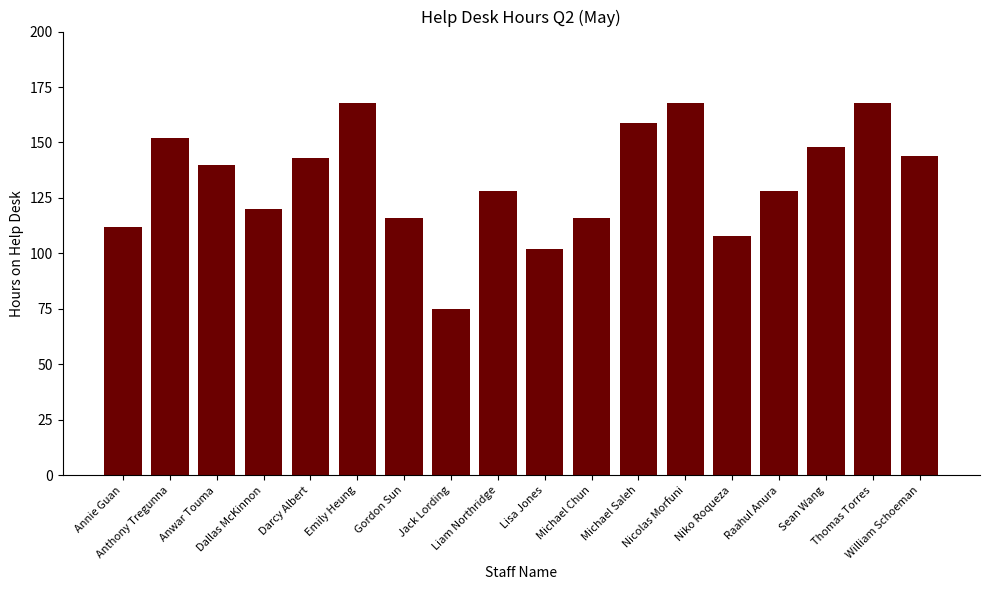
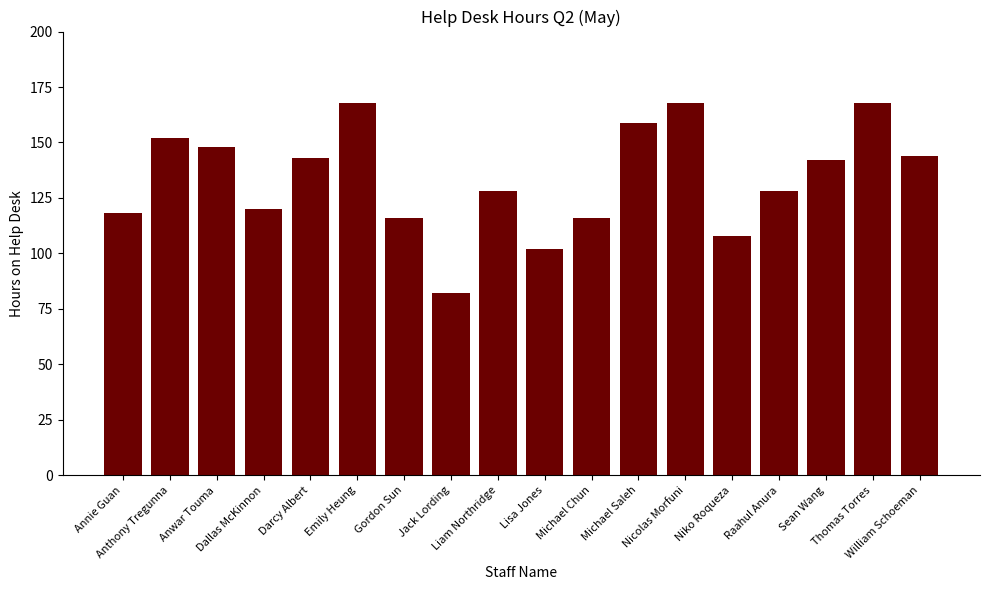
  {
-   "Annie Guan": 112,
+   "Annie Guan": 118,
    "Anthony Tregunna": 152,
-   "Anwar Touma": 140,
+   "Anwar Touma": 148,
    "Dallas McKinnon": 120,
    "Darcy Albert": 143,
    "Emily Heung": 168,
    "Gordon Sun": 116,
-   "Jack Lording": 75,
+   "Jack Lording": 82,
    "Liam Northridge": 128,
    "Lisa Jones": 102,
    "Michael Chun": 116,
    "Michael Saleh": 159,
    "Nicolas Morfuni": 168,
    "Niko Roqueza": 108,
    "Raahul Anura": 128,
-   "Sean Wang": 148,
+   "Sean Wang": 142,
    "Thomas Torres": 168,
    "William Schoeman": 144
  }
